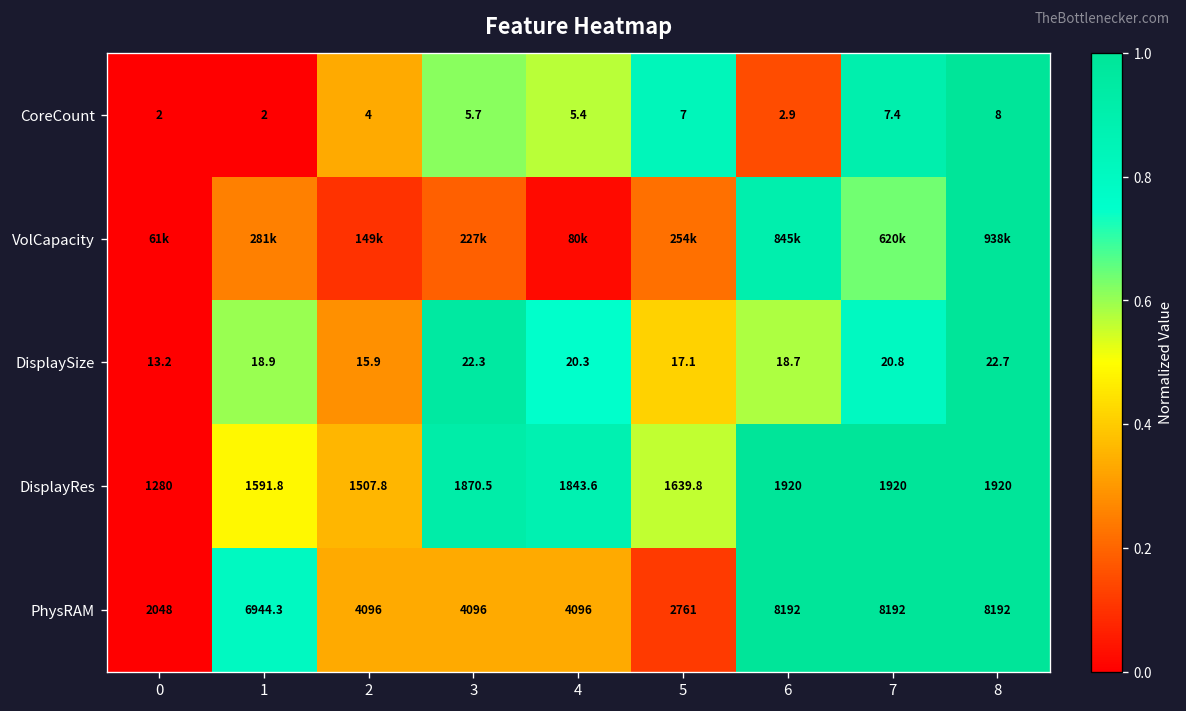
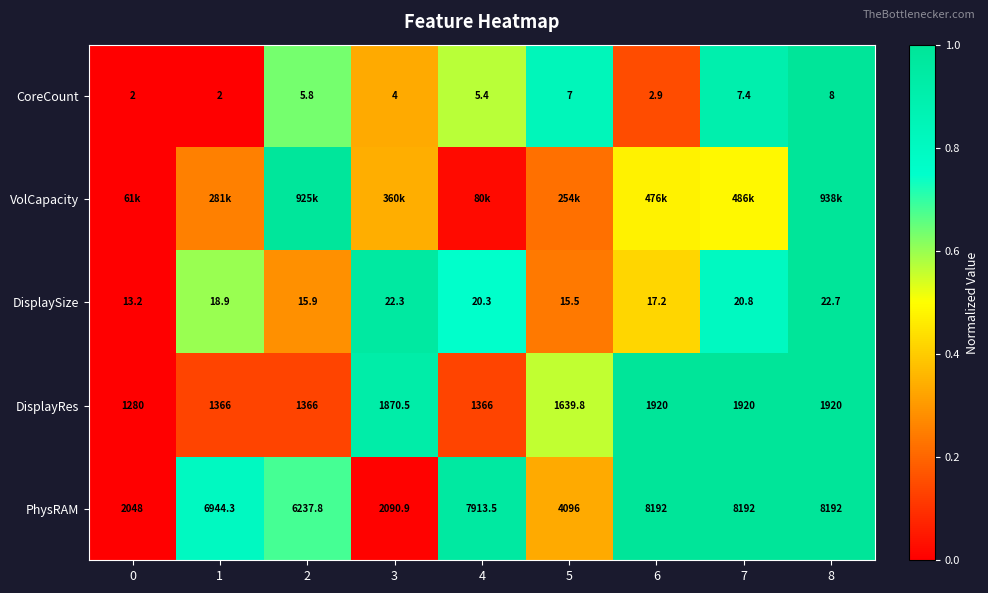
  {
    "CoreCount": {
      "0": "2",
      "1": "2",
-     "2": "4",
-     "3": "5.7",
+     "2": "5.8",
+     "3": "4",
      "4": "5.4",
      "5": "7",
      "6": "2.9",
      "7": "7.4",
      "8": "8"
    },
    "VolCapacity": {
      "0": "61k",
      "1": "281k",
-     "2": "149k",
-     "3": "227k",
+     "2": "925k",
+     "3": "360k",
      "4": "80k",
      "5": "254k",
-     "6": "845k",
-     "7": "620k",
+     "6": "476k",
+     "7": "486k",
      "8": "938k"
    },
    "DisplaySize": {
      "0": "13.2",
      "1": "18.9",
      "2": "15.9",
      "3": "22.3",
      "4": "20.3",
-     "5": "17.1",
-     "6": "18.7",
+     "5": "15.5",
+     "6": "17.2",
      "7": "20.8",
      "8": "22.7"
    },
    "DisplayRes": {
      "0": "1280",
-     "1": "1591.8",
-     "2": "1507.8",
+     "1": "1366",
+     "2": "1366",
      "3": "1870.5",
-     "4": "1843.6",
+     "4": "1366",
      "5": "1639.8",
      "6": "1920",
      "7": "1920",
      "8": "1920"
    },
    "PhysRAM": {
      "0": "2048",
      "1": "6944.3",
-     "2": "4096",
-     "3": "4096",
-     "4": "4096",
-     "5": "2761",
+     "2": "6237.8",
+     "3": "2090.9",
+     "4": "7913.5",
+     "5": "4096",
      "6": "8192",
      "7": "8192",
      "8": "8192"
    }
  }
